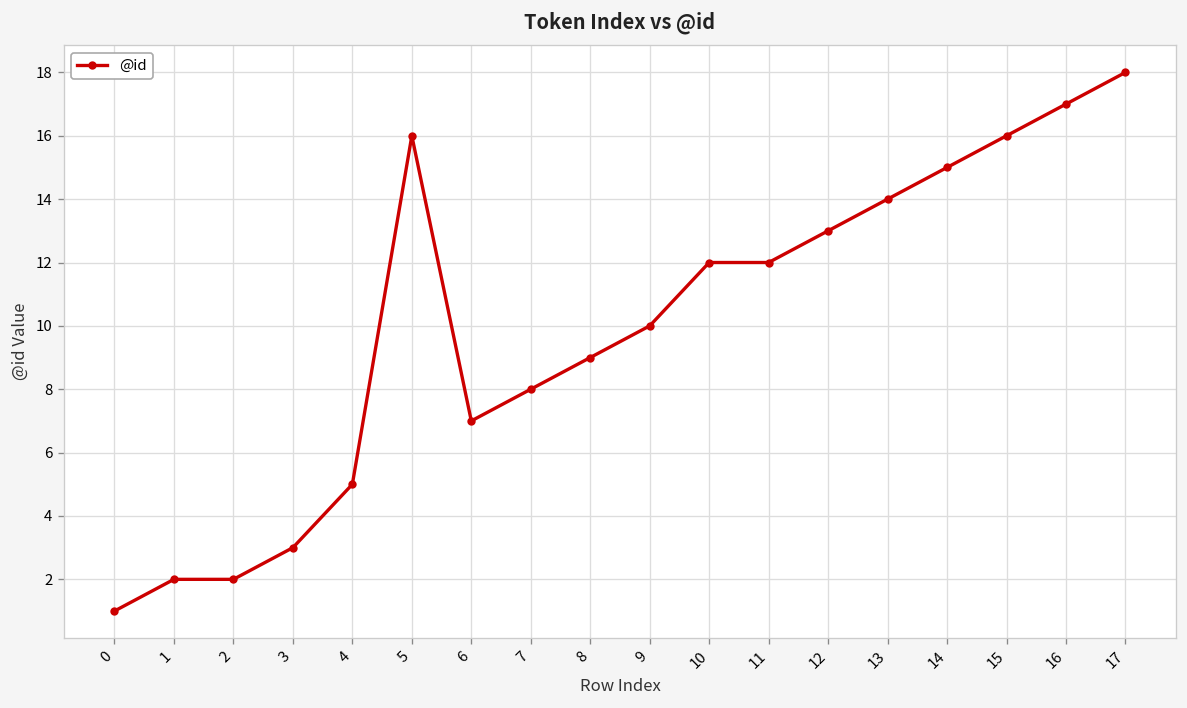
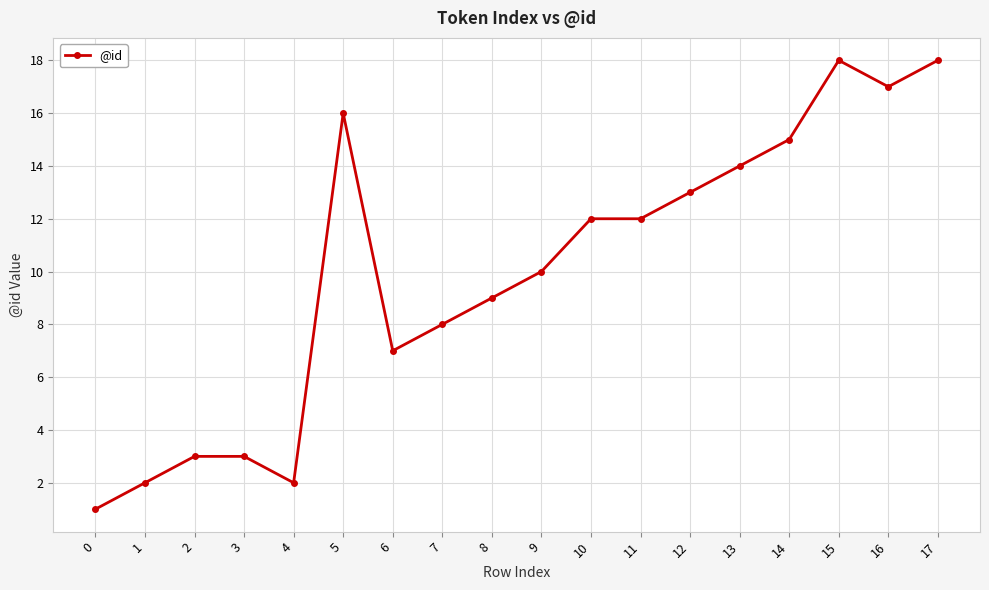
  {
    "0": 1,
    "1": 2,
-   "2": 2,
+   "2": 3,
    "3": 3,
-   "4": 5,
+   "4": 2,
    "5": 16,
    "6": 7,
    "7": 8,
    "8": 9,
    "9": 10,
    "10": 12,
    "11": 12,
    "12": 13,
    "13": 14,
    "14": 15,
-   "15": 16,
+   "15": 18,
    "16": 17,
    "17": 18
  }
